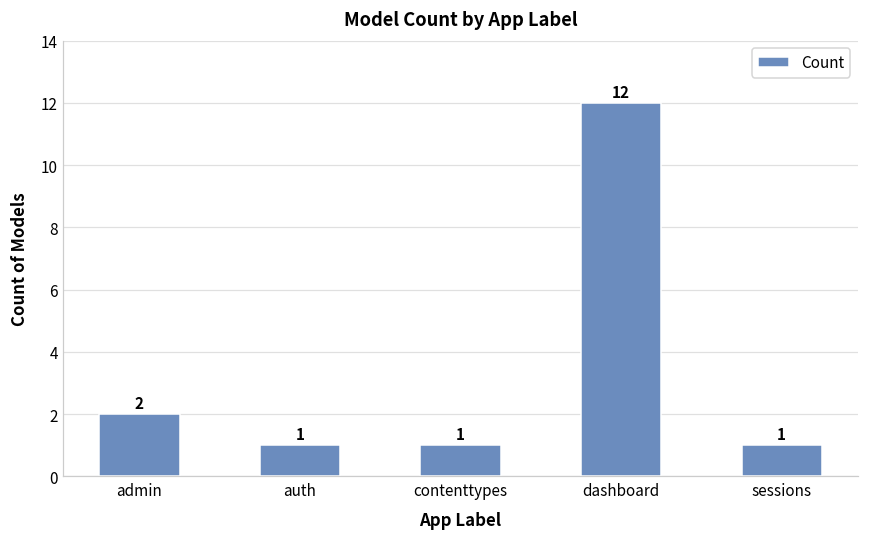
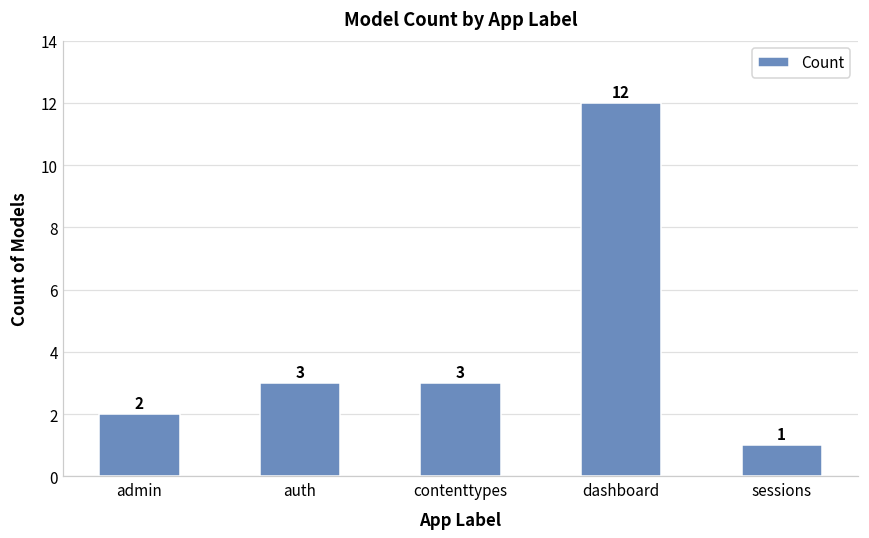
  {
    "admin": 2,
-   "auth": 1,
-   "contenttypes": 1,
+   "auth": 3,
+   "contenttypes": 3,
    "dashboard": 12,
    "sessions": 1
  }
